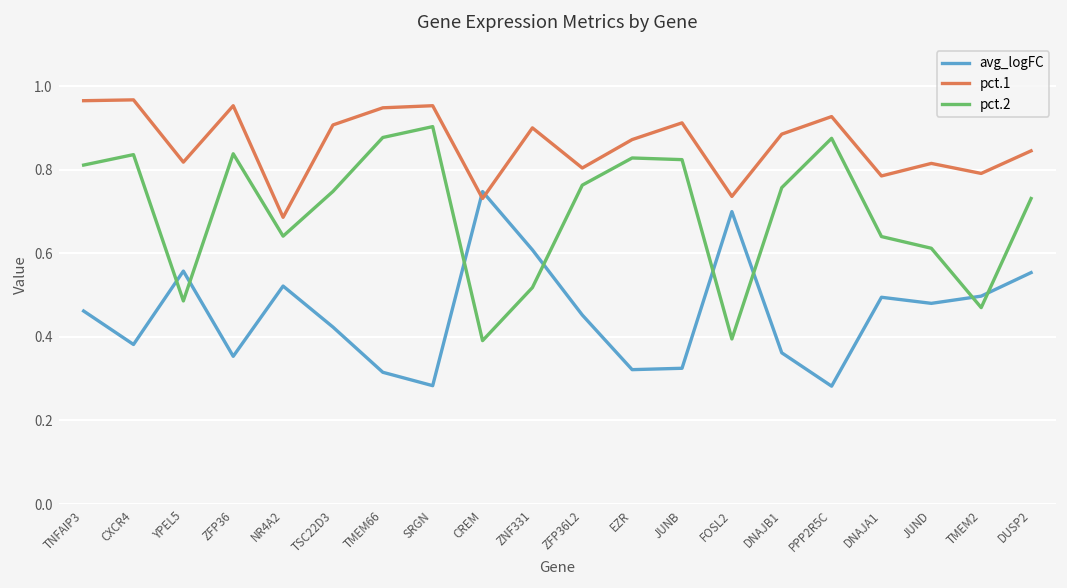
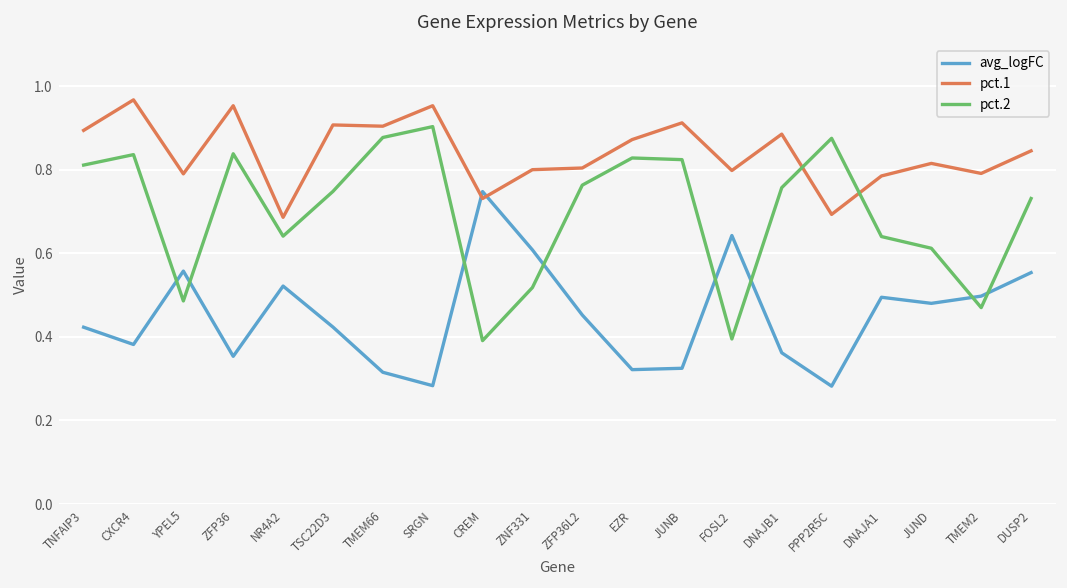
  {
    "avg_logFC": {
-     "TNFAIP3": 0.46,
+     "TNFAIP3": 0.42,
      "CXCR4": 0.38,
      "YPEL5": 0.56,
      "ZFP36": 0.35,
      "NR4A2": 0.52,
      "TSC22D3": 0.42,
      "TMEM66": 0.32,
      "SRGN": 0.28,
      "CREM": 0.75,
      "ZNF331": 0.61,
      "ZFP36L2": 0.45,
      "EZR": 0.32,
      "JUNB": 0.32,
-     "FOSL2": 0.70,
+     "FOSL2": 0.64,
      "DNAJB1": 0.36,
      "PPP2R5C": 0.28,
      "DNAJA1": 0.49,
      "JUND": 0.48,
      "TMEM2": 0.50,
      "DUSP2": 0.55
    },
    "pct.1": {
-     "TNFAIP3": 0.97,
+     "TNFAIP3": 0.89,
      "CXCR4": 0.97,
-     "YPEL5": 0.82,
+     "YPEL5": 0.79,
      "ZFP36": 0.95,
      "NR4A2": 0.69,
      "TSC22D3": 0.91,
-     "TMEM66": 0.95,
+     "TMEM66": 0.90,
      "SRGN": 0.95,
      "CREM": 0.73,
-     "ZNF331": 0.9,
+     "ZNF331": 0.8,
      "ZFP36L2": 0.80,
      "EZR": 0.87,
      "JUNB": 0.91,
-     "FOSL2": 0.74,
+     "FOSL2": 0.80,
      "DNAJB1": 0.89,
-     "PPP2R5C": 0.93,
+     "PPP2R5C": 0.69,
      "DNAJA1": 0.79,
      "JUND": 0.82,
      "TMEM2": 0.79,
      "DUSP2": 0.85
    },
    "pct.2": {
      "TNFAIP3": 0.81,
      "CXCR4": 0.84,
      "YPEL5": 0.49,
      "ZFP36": 0.84,
      "NR4A2": 0.64,
      "TSC22D3": 0.75,
      "TMEM66": 0.88,
      "SRGN": 0.90,
      "CREM": 0.39,
      "ZNF331": 0.52,
      "ZFP36L2": 0.76,
      "EZR": 0.83,
      "JUNB": 0.82,
      "FOSL2": 0.40,
      "DNAJB1": 0.76,
      "PPP2R5C": 0.88,
      "DNAJA1": 0.64,
      "JUND": 0.61,
      "TMEM2": 0.47,
      "DUSP2": 0.73
    }
  }
